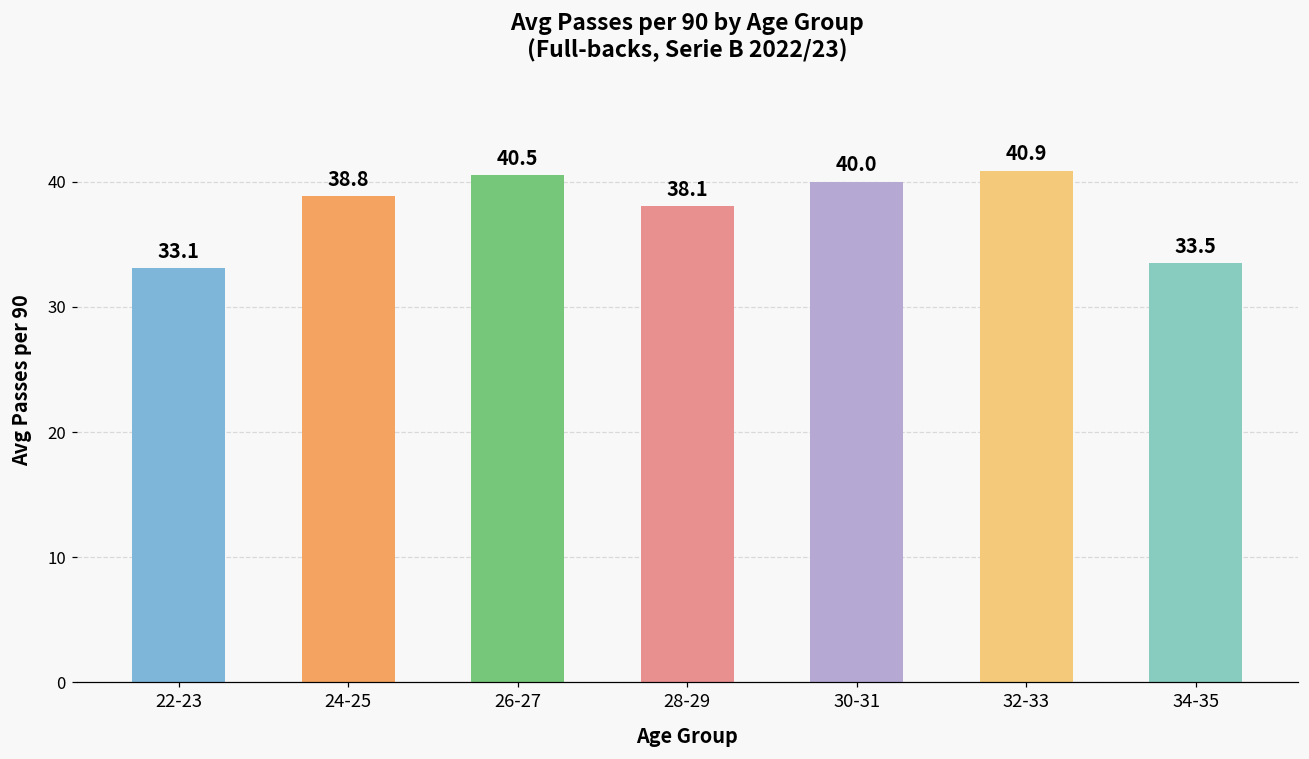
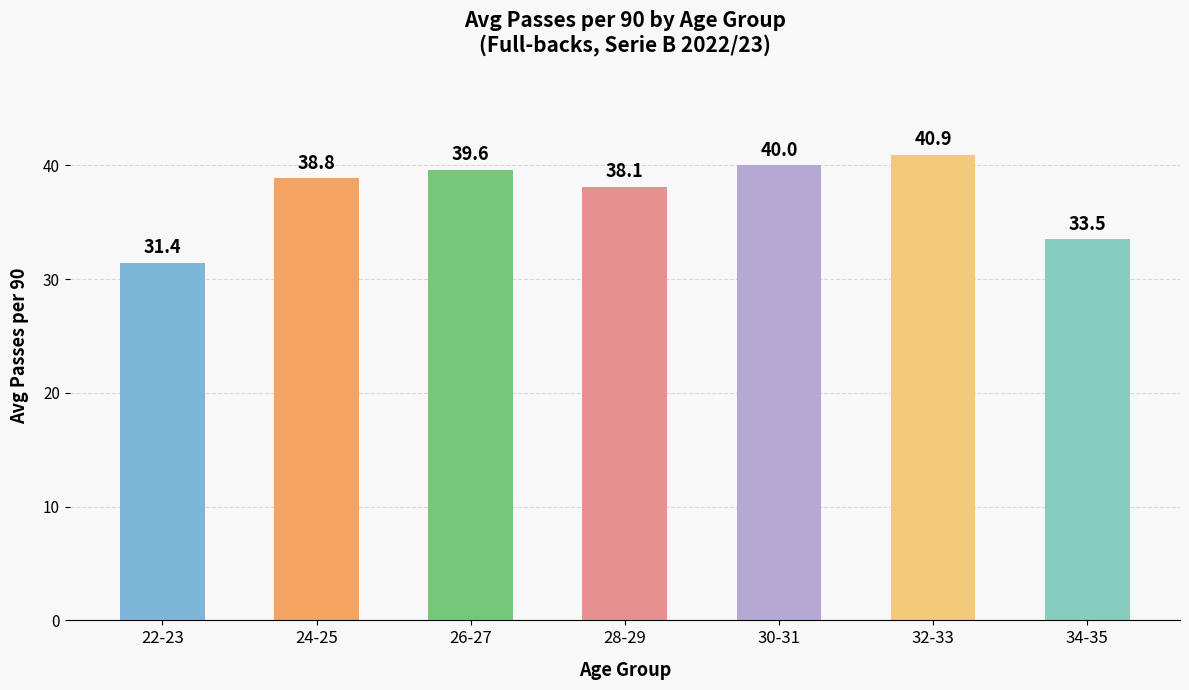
  {
-   "22-23": 33.1,
+   "22-23": 31.4,
    "24-25": 38.8,
-   "26-27": 40.5,
+   "26-27": 39.6,
    "28-29": 38.1,
    "30-31": 40.0,
    "32-33": 40.9,
    "34-35": 33.5
  }
